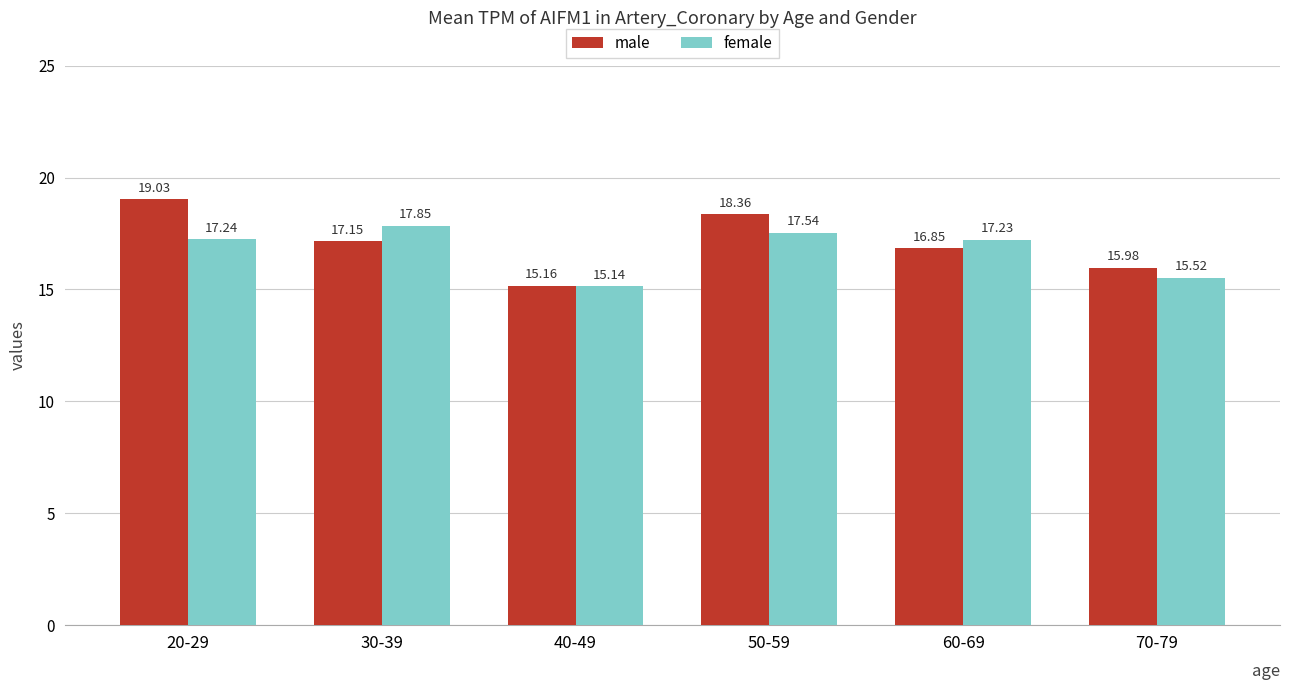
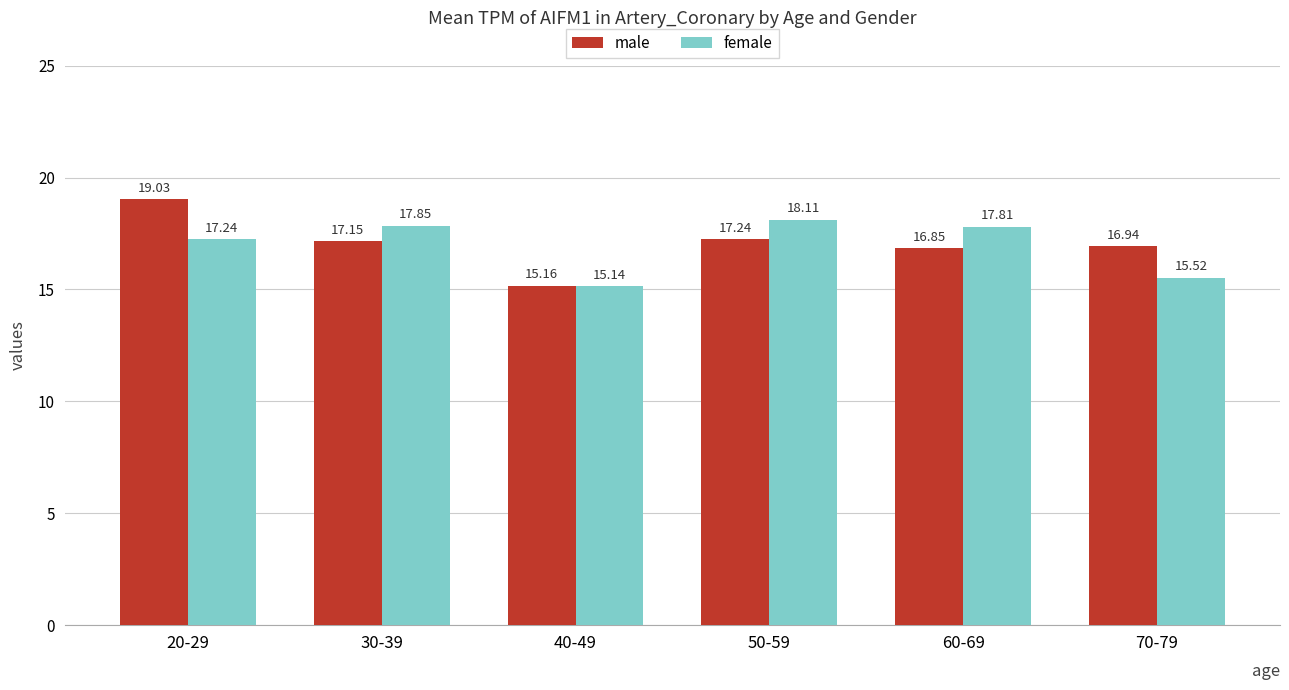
  {
    "male": {
      "20-29": 19.03,
      "30-39": 17.15,
      "40-49": 15.16,
-     "50-59": 18.36,
+     "50-59": 17.24,
      "60-69": 16.85,
-     "70-79": 15.98
+     "70-79": 16.94
    },
    "female": {
      "20-29": 17.24,
      "30-39": 17.85,
      "40-49": 15.14,
-     "50-59": 17.54,
-     "60-69": 17.23,
+     "50-59": 18.11,
+     "60-69": 17.81,
      "70-79": 15.52
    }
  }
